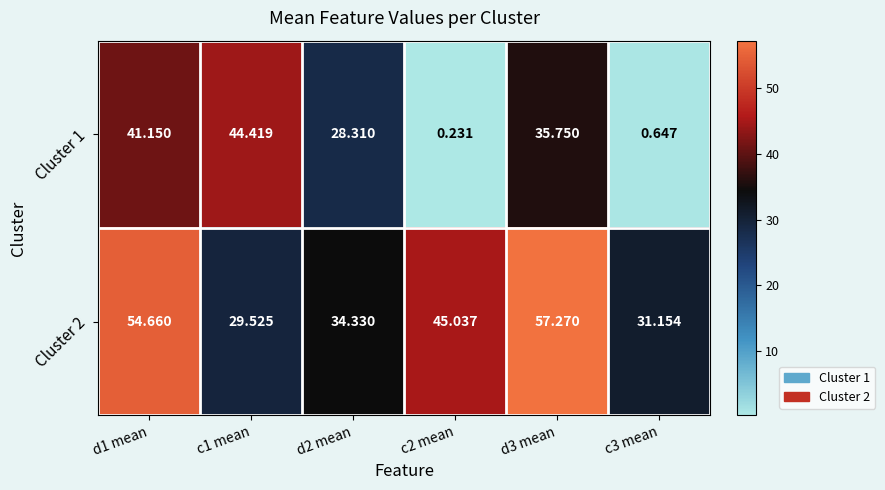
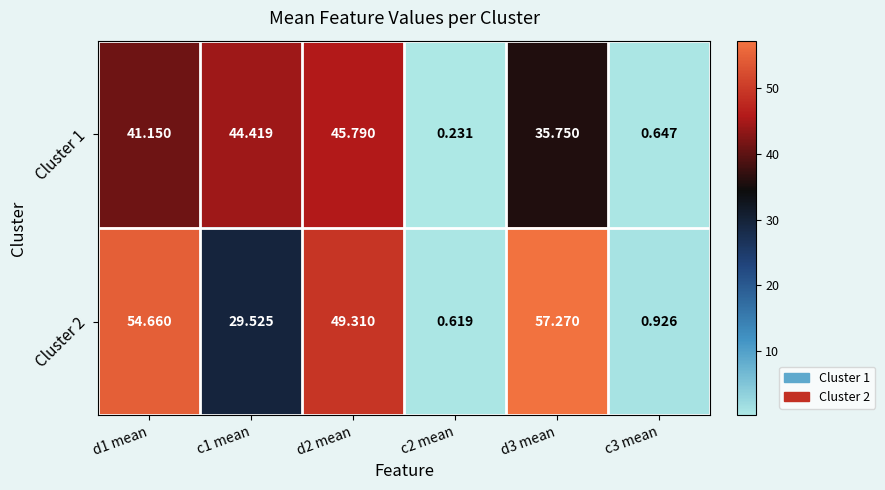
  {
    "Cluster 1": {
      "d1 mean": 41.150,
      "c1 mean": 44.419,
-     "d2 mean": 28.310,
+     "d2 mean": 45.790,
      "c2 mean": 0.231,
      "d3 mean": 35.750,
      "c3 mean": 0.647
    },
    "Cluster 2": {
      "d1 mean": 54.660,
      "c1 mean": 29.525,
-     "d2 mean": 34.330,
-     "c2 mean": 45.037,
+     "d2 mean": 49.310,
+     "c2 mean": 0.619,
      "d3 mean": 57.270,
-     "c3 mean": 31.154
+     "c3 mean": 0.926
    }
  }
